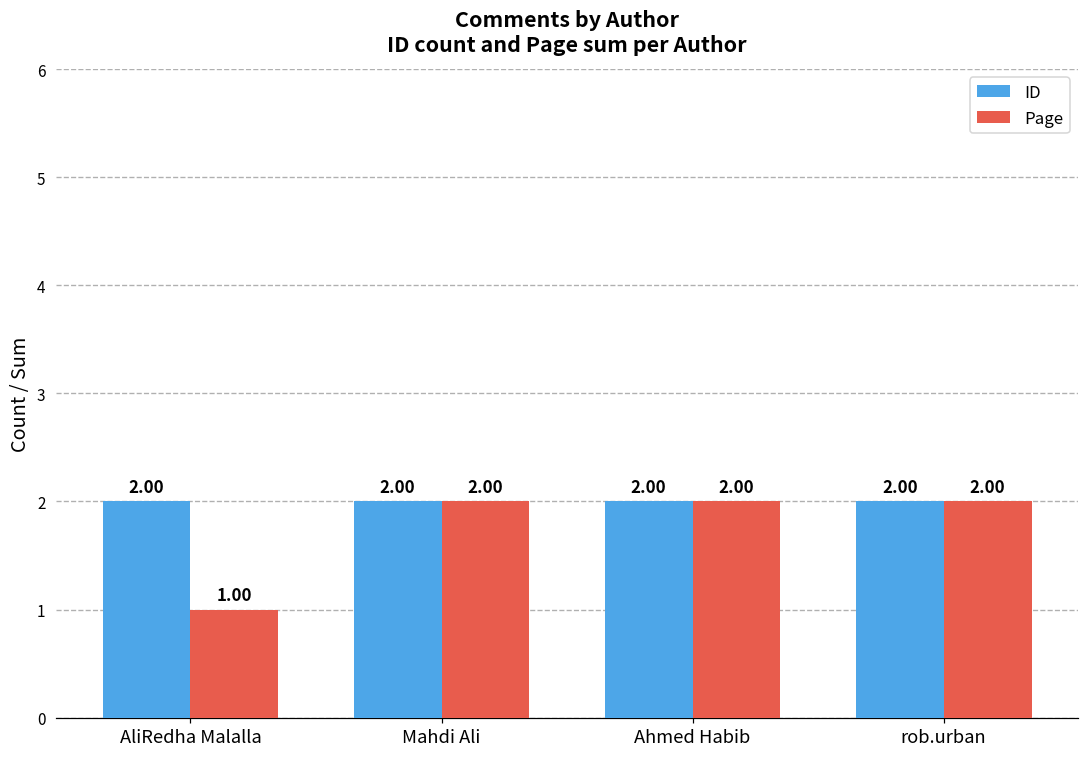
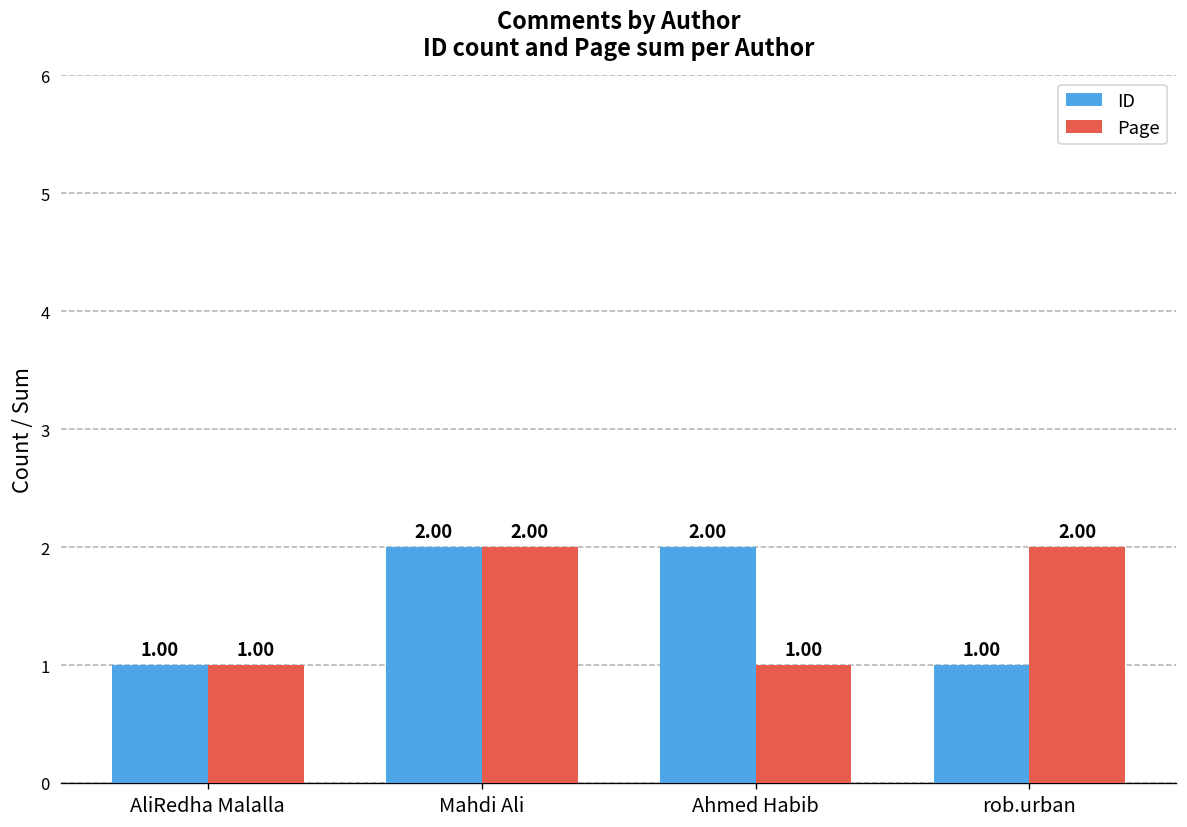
  {
    "ID": {
-     "AliRedha Malalla": 2.00,
+     "AliRedha Malalla": 1.00,
      "Mahdi Ali": 2.00,
      "Ahmed Habib": 2.00,
-     "rob.urban": 2.00
+     "rob.urban": 1.00
    },
    "Page": {
      "AliRedha Malalla": 1.00,
      "Mahdi Ali": 2.00,
-     "Ahmed Habib": 2.00,
+     "Ahmed Habib": 1.00,
      "rob.urban": 2.00
    }
  }
